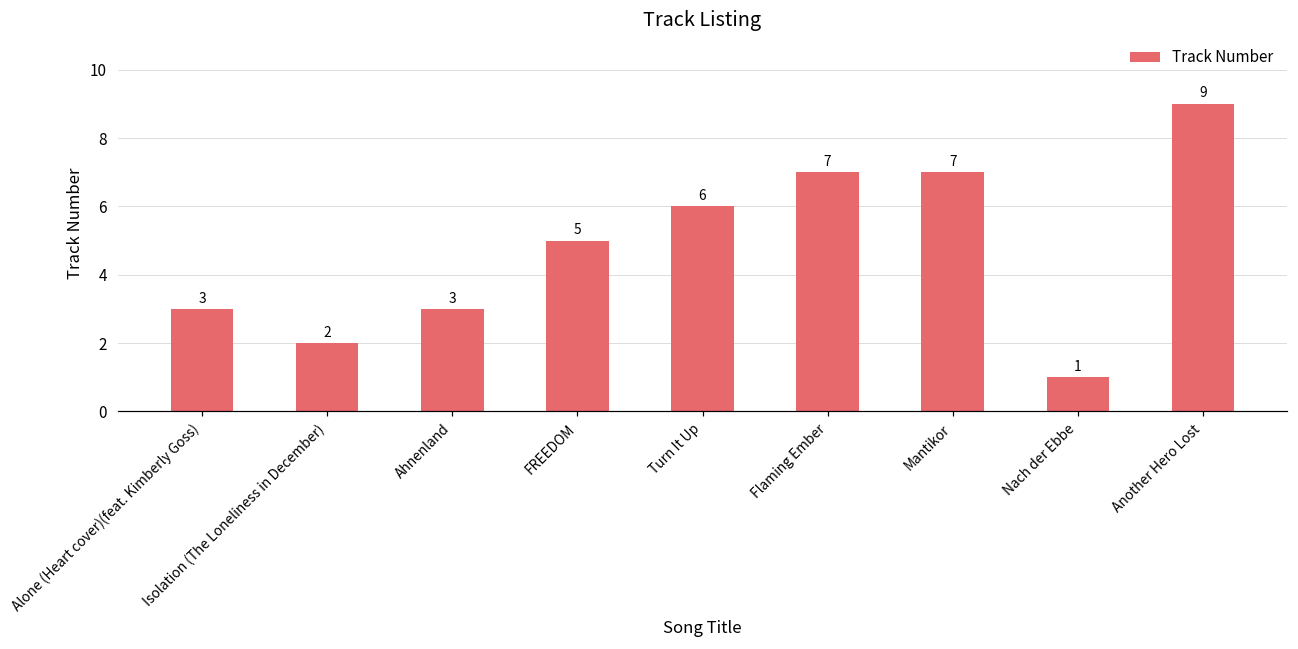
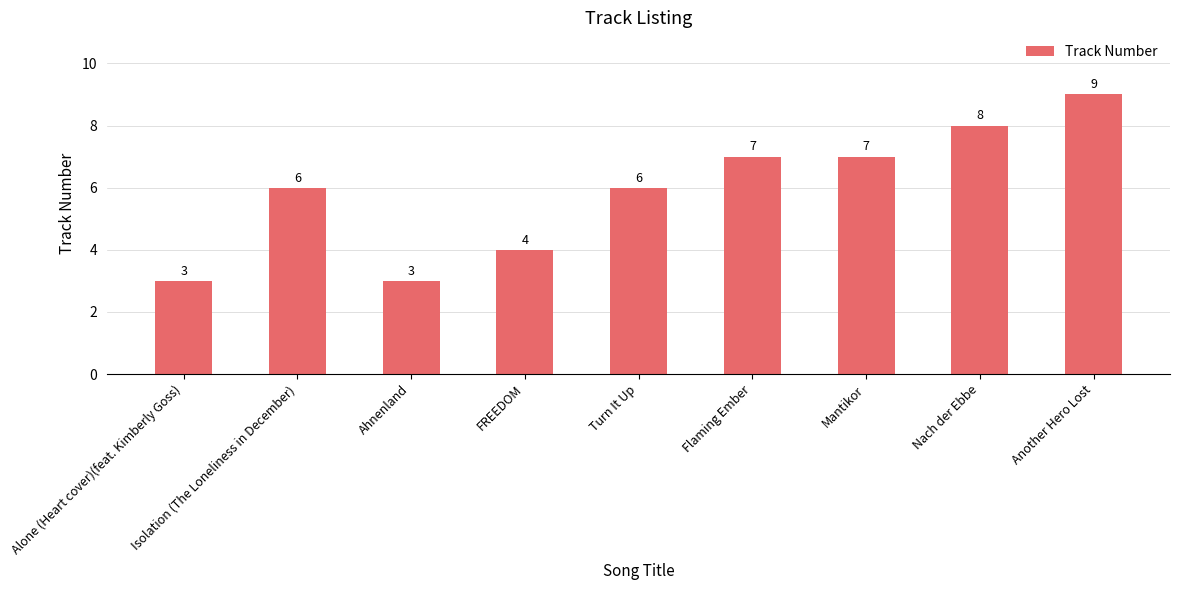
  {
    "Alone (Heart cover)(feat. Kimberly Goss)": 3,
-   "Isolation (The Loneliness in December)": 2,
+   "Isolation (The Loneliness in December)": 6,
    "Ahnenland": 3,
-   "FREEDOM": 5,
+   "FREEDOM": 4,
    "Turn It Up": 6,
    "Flaming Ember": 7,
    "Mantikor": 7,
-   "Nach der Ebbe": 1,
+   "Nach der Ebbe": 8,
    "Another Hero Lost": 9
  }
